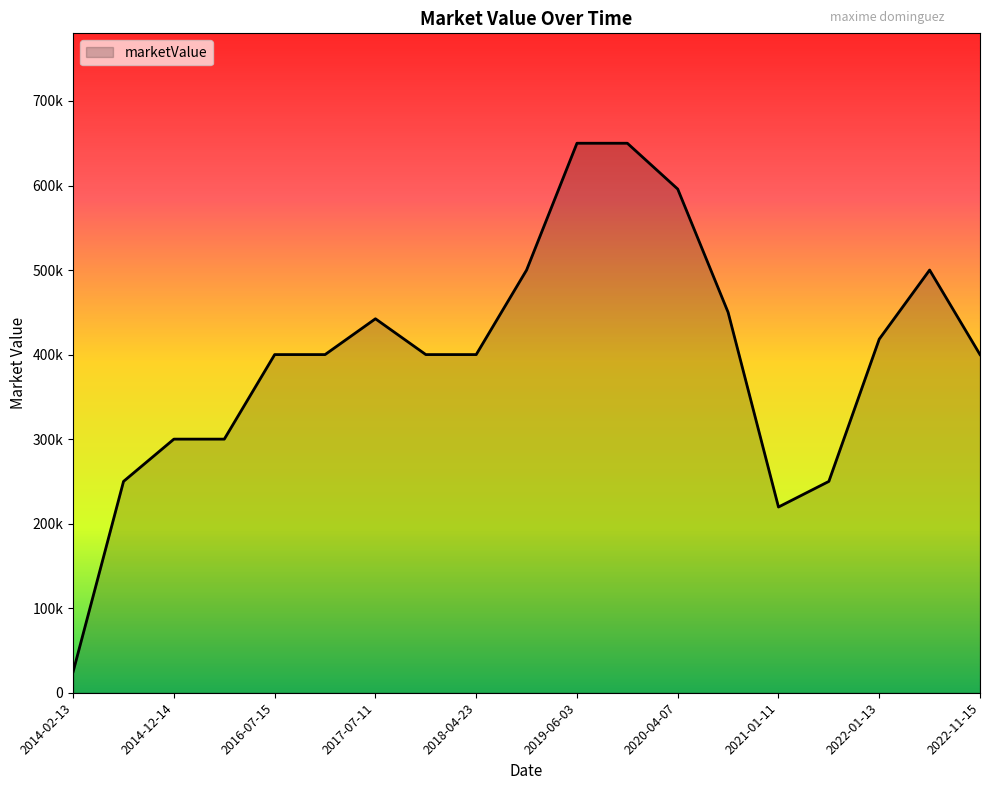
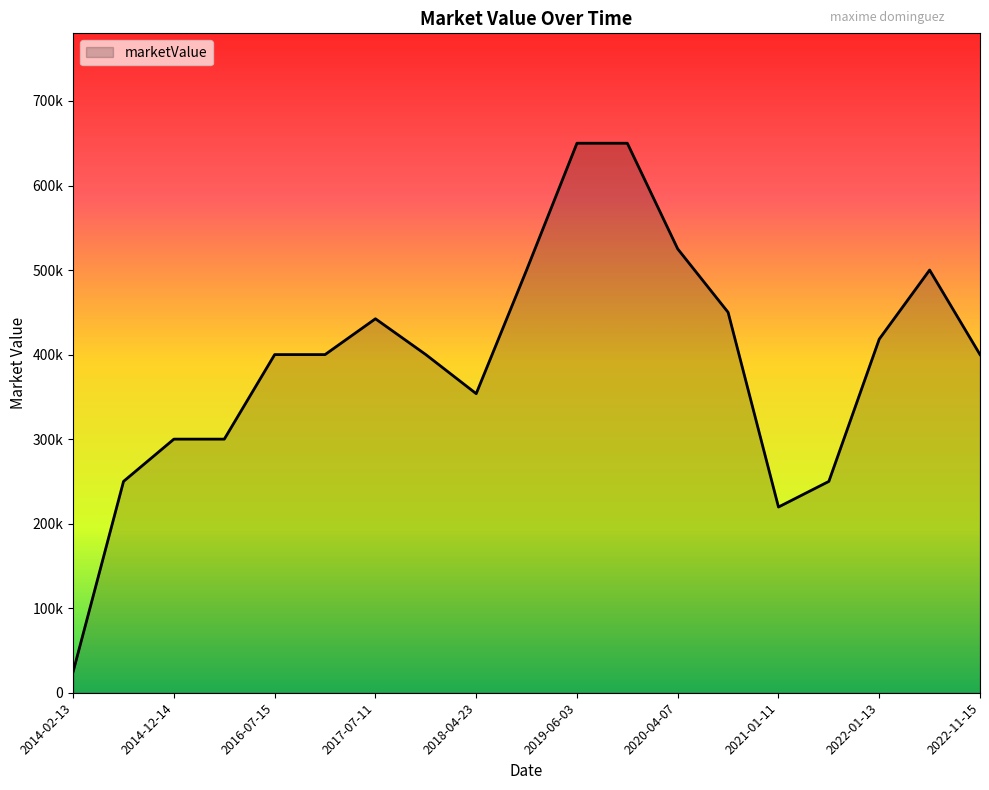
  {
    "2014-02-13": 30000,
    "2014-12-14": 300000,
    "2016-07-15": 400000,
    "2017-07-11": 440000,
-   "2018-04-23": 400000,
+   "2018-04-23": 350000,
    "2019-06-03": 650000,
-   "2020-04-07": 600000,
+   "2020-04-07": 530000,
    "2021-01-11": 220000,
    "2022-01-13": 420000,
    "2022-11-15": 400000
  }
